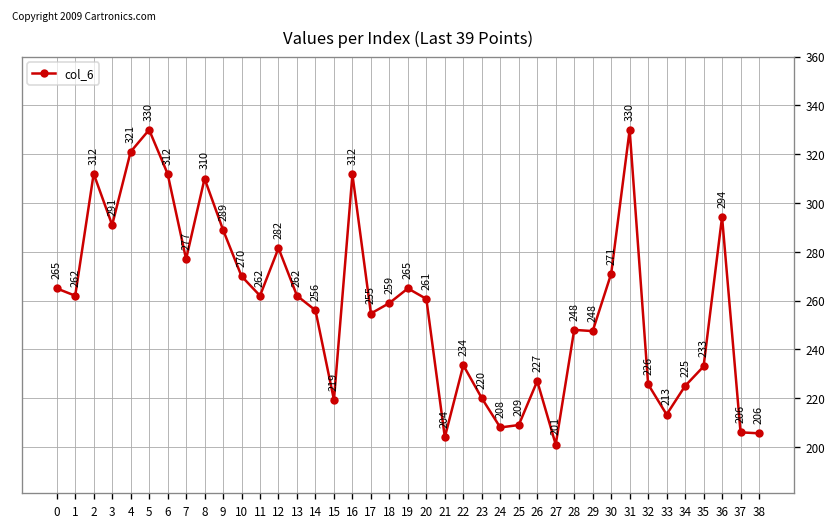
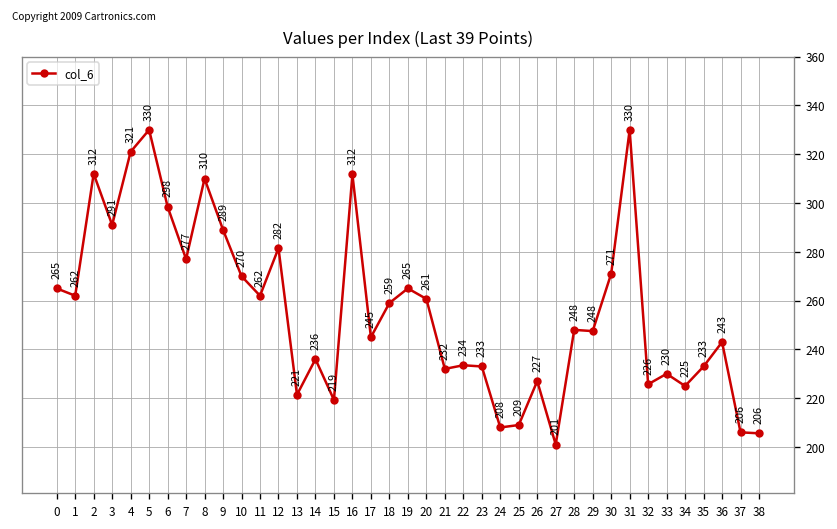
  {
    "0": 265,
    "1": 262,
    "2": 312,
    "3": 291,
    "4": 321,
    "5": 330,
-   "6": 312,
+   "6": 298,
    "7": 277,
    "8": 310,
    "9": 289,
    "10": 270,
    "11": 262,
    "12": 282,
-   "13": 262,
-   "14": 256,
+   "13": 221,
+   "14": 236,
    "15": 219,
    "16": 312,
-   "17": 255,
+   "17": 245,
    "18": 259,
    "19": 265,
    "20": 261,
-   "21": 204,
+   "21": 232,
    "22": 234,
-   "23": 220,
+   "23": 233,
    "24": 208,
    "25": 209,
    "26": 227,
    "27": 201,
    "28": 248,
    "29": 248,
    "30": 271,
    "31": 330,
    "32": 226,
-   "33": 213,
+   "33": 230,
    "34": 225,
    "35": 233,
-   "36": 294,
+   "36": 243,
    "37": 206,
    "38": 206
  }
